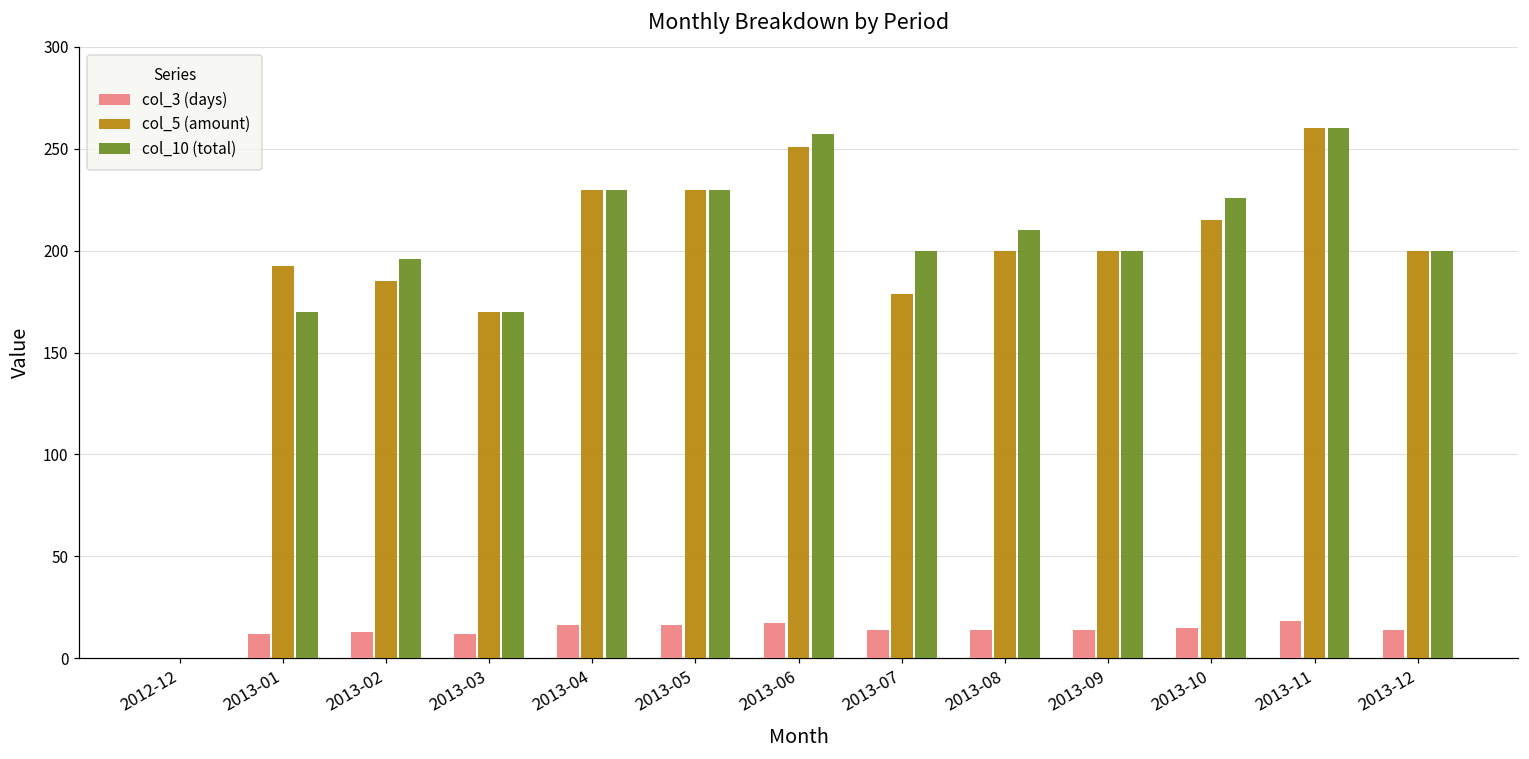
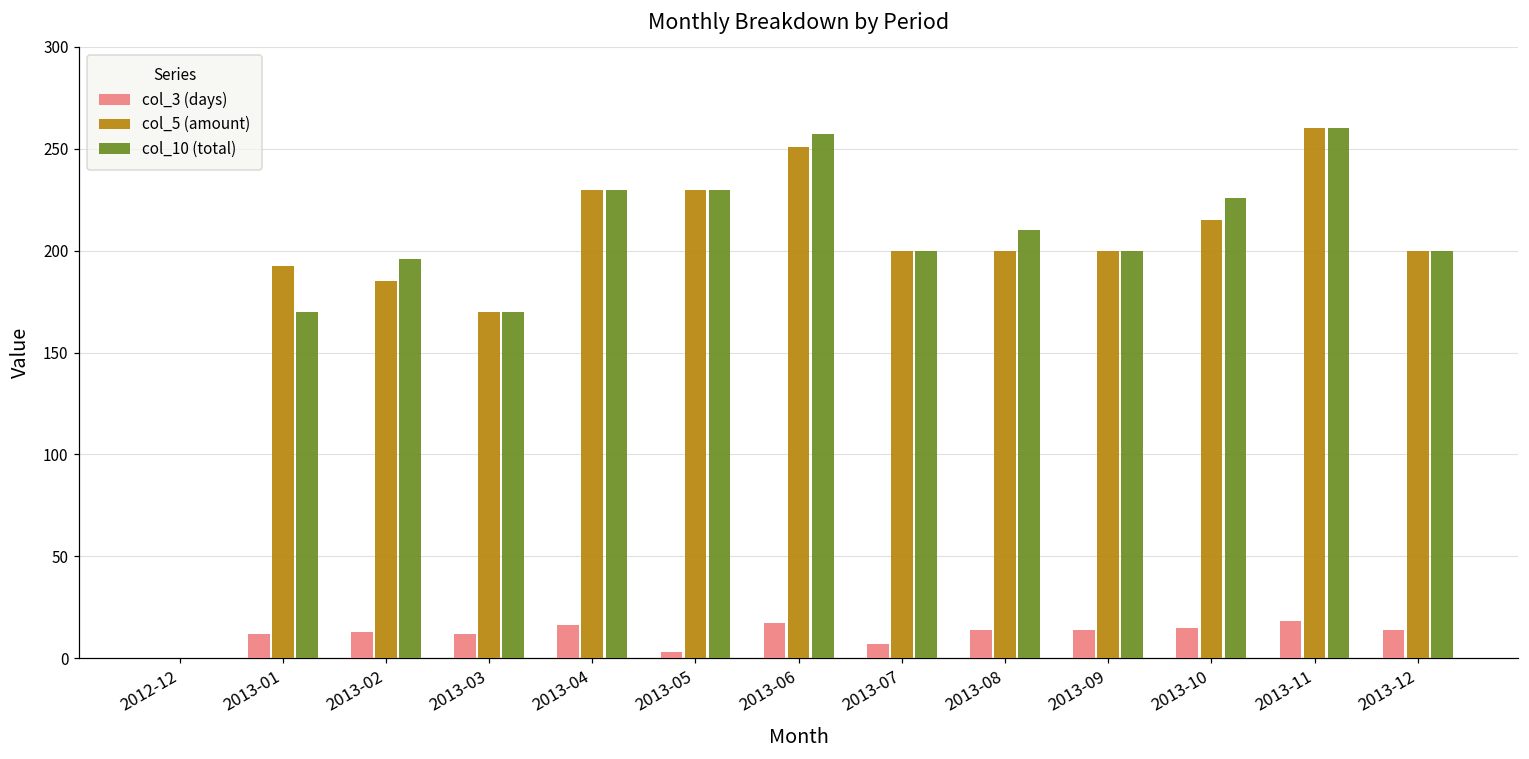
  {
    "col_3 (days)": {
      "2012-12": 0,
      "2013-01": 12,
      "2013-02": 13,
      "2013-03": 12,
      "2013-04": 16,
-     "2013-05": 16,
+     "2013-05": 3,
      "2013-06": 17,
-     "2013-07": 14,
+     "2013-07": 7,
      "2013-08": 14,
      "2013-09": 14,
      "2013-10": 15,
      "2013-11": 18,
      "2013-12": 14
    },
    "col_5 (amount)": {
      "2012-12": 0,
      "2013-01": 192,
      "2013-02": 185,
      "2013-03": 170,
      "2013-04": 230,
      "2013-05": 230,
      "2013-06": 251,
-     "2013-07": 179,
+     "2013-07": 200,
      "2013-08": 200,
      "2013-09": 200,
      "2013-10": 215,
      "2013-11": 260,
      "2013-12": 200
    },
    "col_10 (total)": {
      "2012-12": 0,
      "2013-01": 170,
      "2013-02": 196,
      "2013-03": 170,
      "2013-04": 230,
      "2013-05": 230,
      "2013-06": 257,
      "2013-07": 200,
      "2013-08": 210,
      "2013-09": 200,
      "2013-10": 226,
      "2013-11": 260,
      "2013-12": 200
    }
  }
